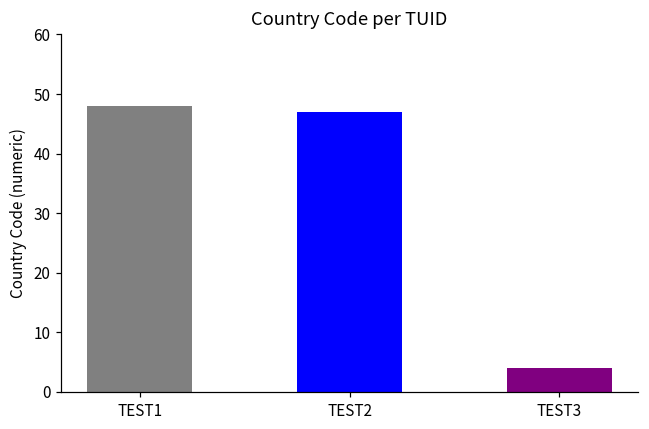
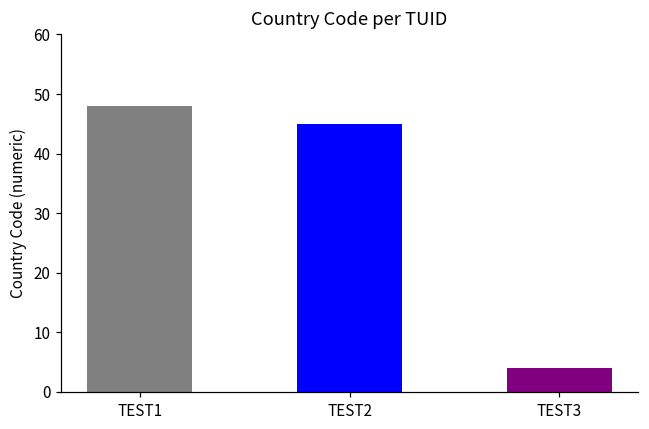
  {
    "TEST1": 48,
-   "TEST2": 47,
+   "TEST2": 45,
    "TEST3": 4
  }
